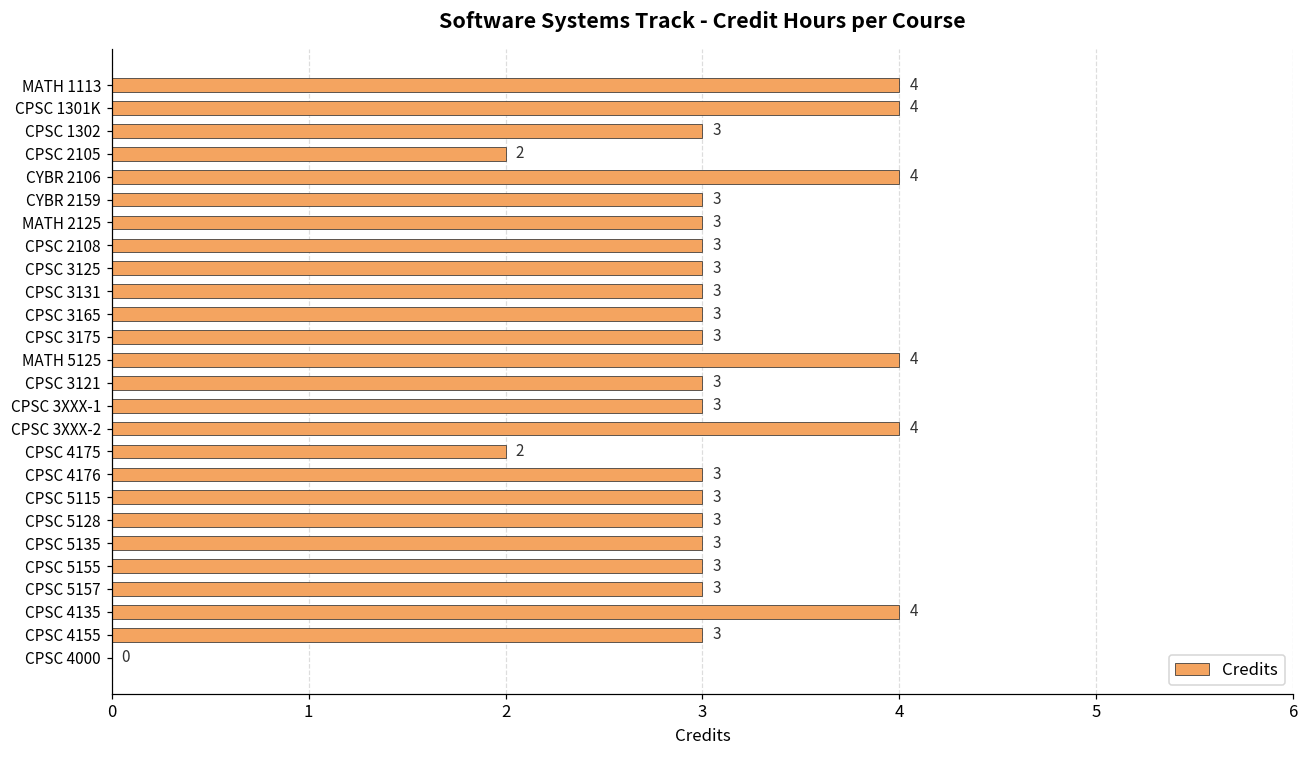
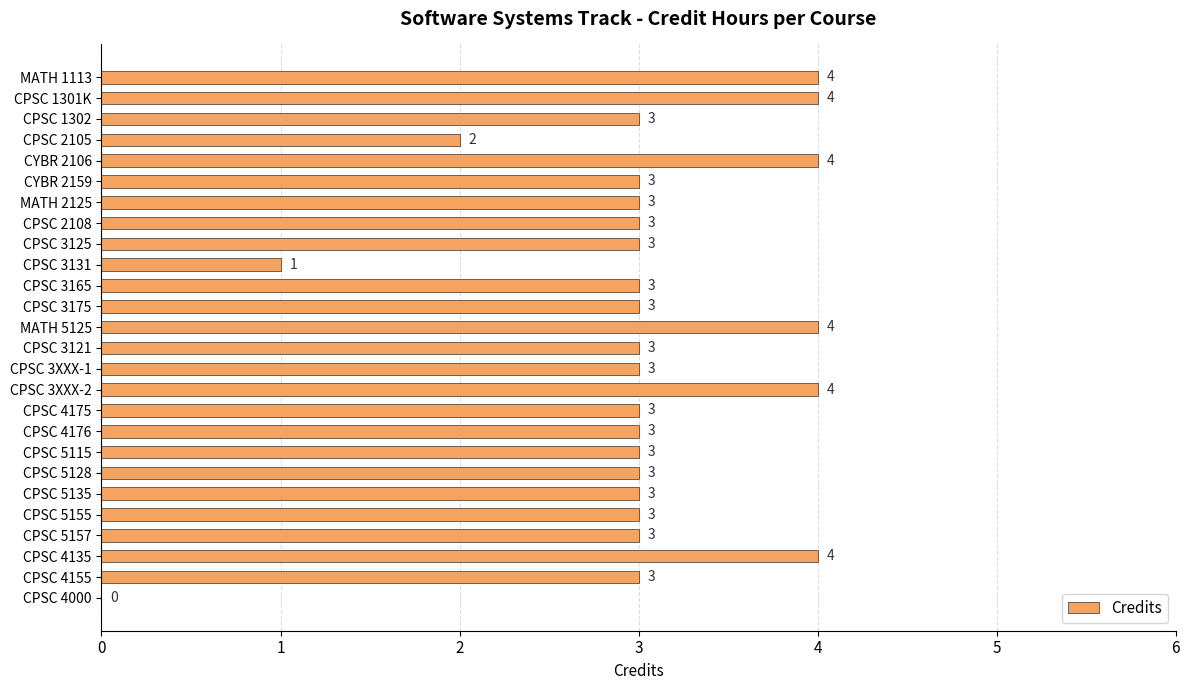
  {
    "MATH 1113": 4,
    "CPSC 1301K": 4,
    "CPSC 1302": 3,
    "CPSC 2105": 2,
    "CYBR 2106": 4,
    "CYBR 2159": 3,
    "MATH 2125": 3,
    "CPSC 2108": 3,
    "CPSC 3125": 3,
-   "CPSC 3131": 3,
+   "CPSC 3131": 1,
    "CPSC 3165": 3,
    "CPSC 3175": 3,
    "MATH 5125": 4,
    "CPSC 3121": 3,
    "CPSC 3XXX-1": 3,
    "CPSC 3XXX-2": 4,
-   "CPSC 4175": 2,
+   "CPSC 4175": 3,
    "CPSC 4176": 3,
    "CPSC 5115": 3,
    "CPSC 5128": 3,
    "CPSC 5135": 3,
    "CPSC 5155": 3,
    "CPSC 5157": 3,
    "CPSC 4135": 4,
    "CPSC 4155": 3,
    "CPSC 4000": 0
  }
